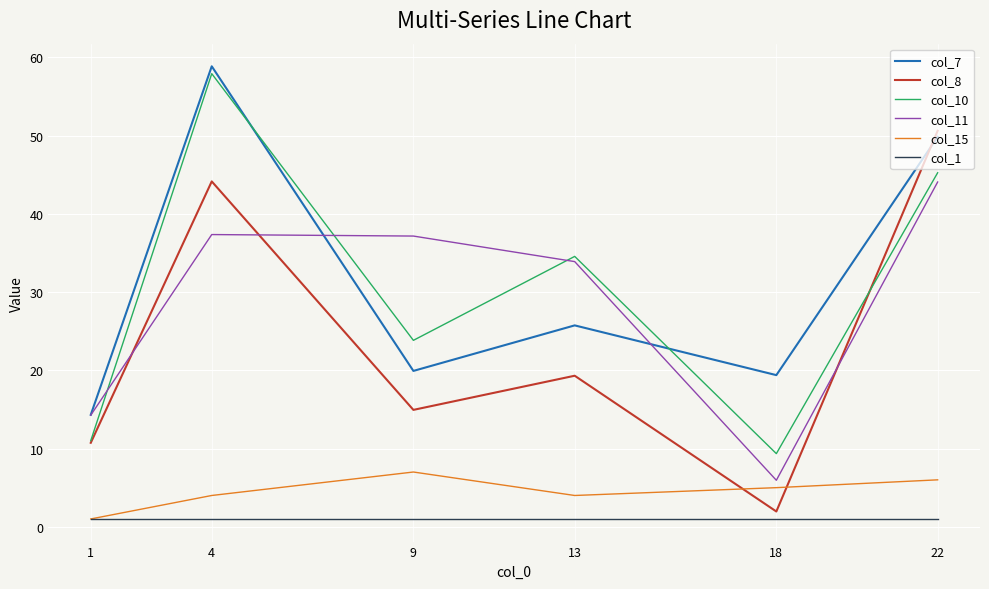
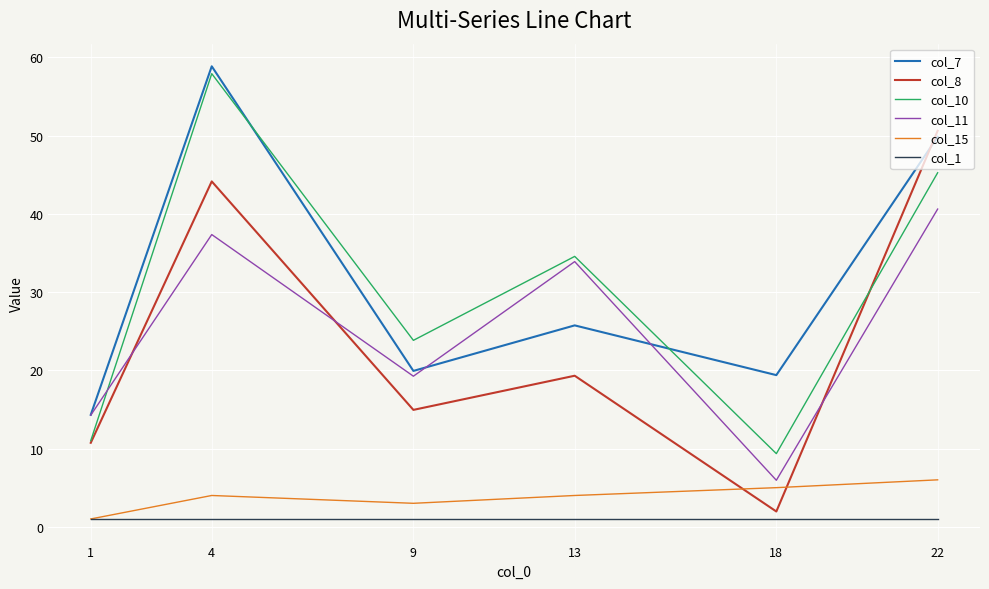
  {
    "col_7": {
      "4": 59,
      "9": 20,
      "13": 26,
      "18": 19
    },
    "col_8": {
      "4": 44,
      "9": 15,
      "13": 19,
      "18": 2
    },
    "col_10": {
      "4": 58,
      "9": 24,
      "13": 35,
      "18": 9,
      "22": 45
    },
    "col_11": {
      "4": 37,
-     "9": 37,
+     "9": 19,
      "13": 34,
      "18": 6,
-     "22": 44
+     "22": 41
    },
    "col_15": {
      "4": 4,
-     "9": 7,
+     "9": 3,
      "13": 4,
      "18": 5,
      "22": 6
    },
    "col_1": {
      "4": 1,
      "9": 1,
      "13": 1,
      "18": 1,
      "22": 1
    }
  }
